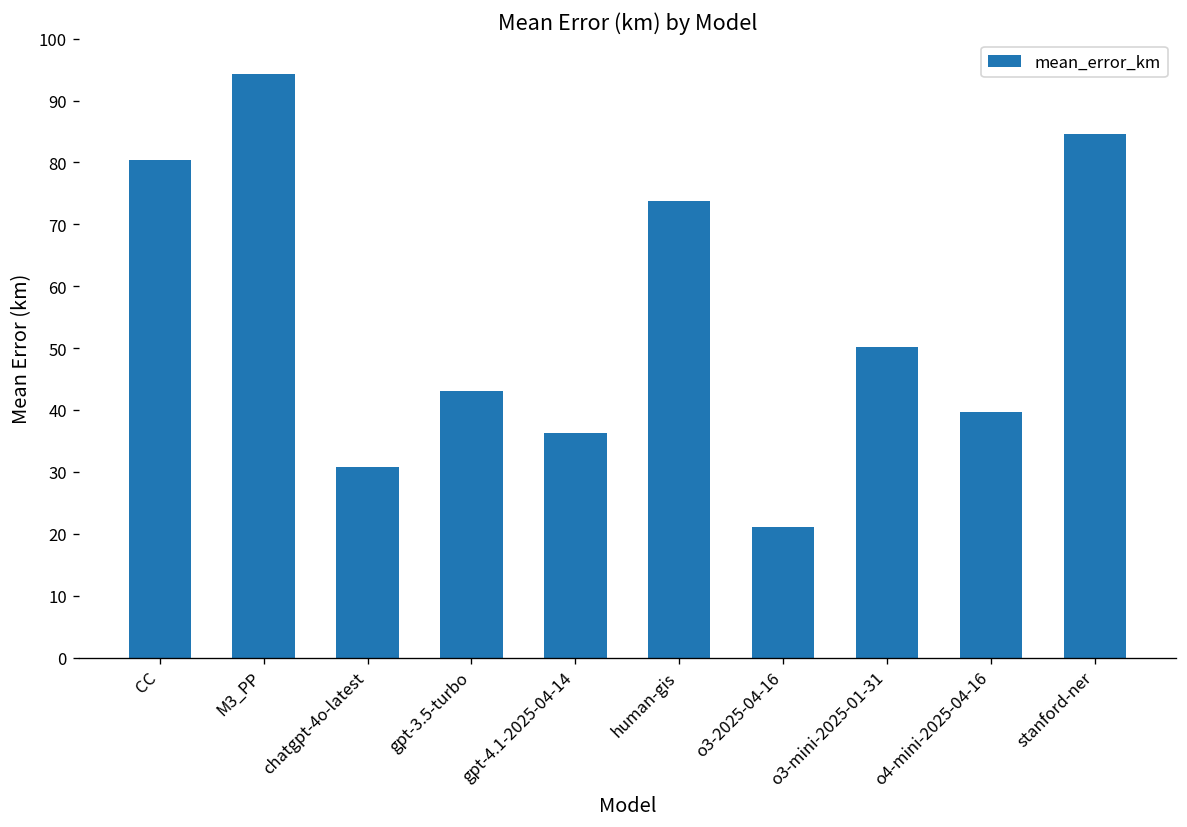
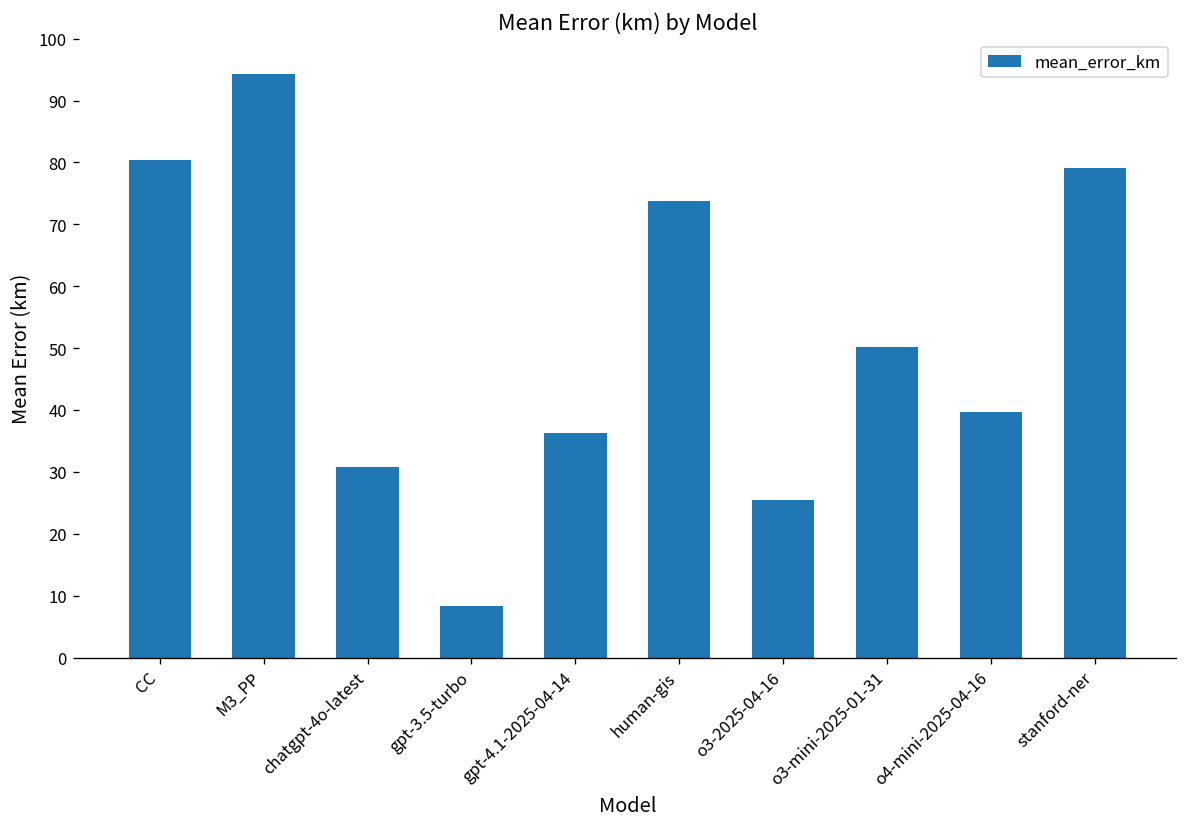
  {
    "CC": 80,
    "M3_PP": 94,
    "chatgpt-4o-latest": 31,
-   "gpt-3.5-turbo": 43,
+   "gpt-3.5-turbo": 8,
    "gpt-4.1-2025-04-14": 36,
    "human-gis": 74,
-   "o3-2025-04-16": 21,
+   "o3-2025-04-16": 25,
    "o3-mini-2025-01-31": 50,
    "o4-mini-2025-04-16": 40,
-   "stanford-ner": 85
+   "stanford-ner": 79
  }
